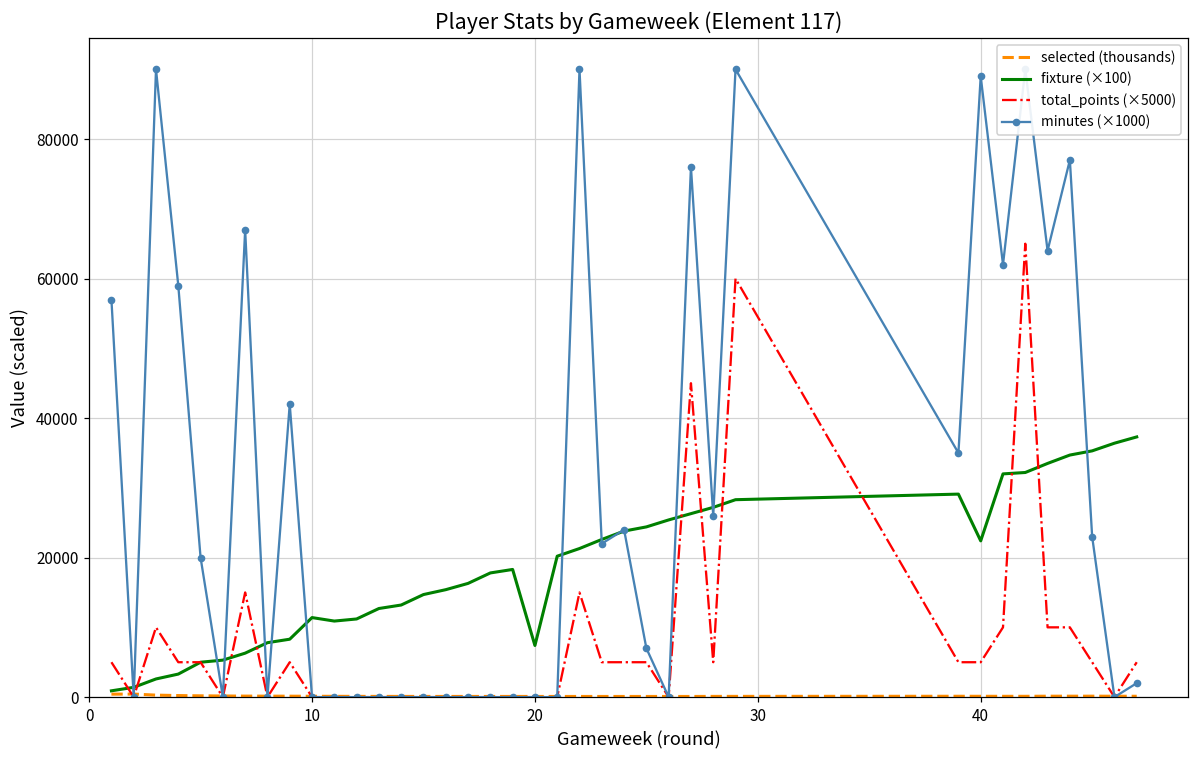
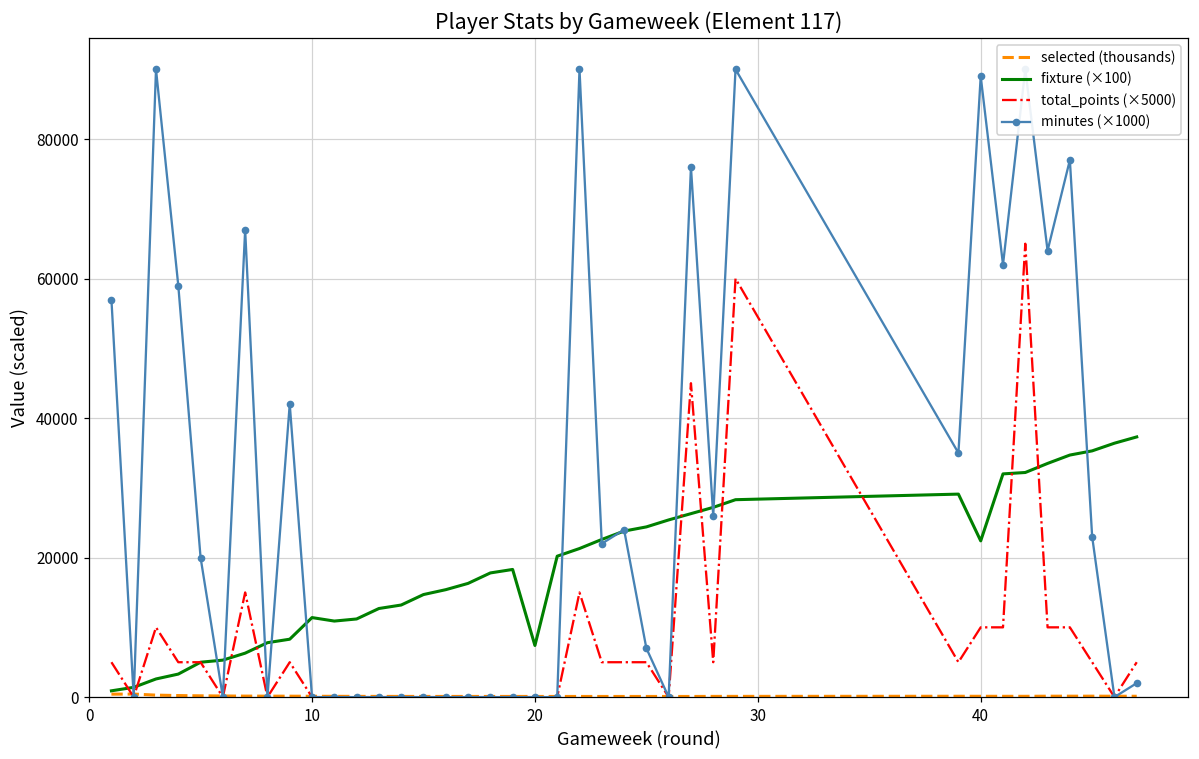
  {
    "selected (thousands)": {
      "40": 0
    },
    "fixture (×100)": {
      "10": 11000,
      "20": 7000,
      "40": 22000
    },
    "total_points (×5000)": {
-     "40": 5000
+     "40": 10000
    },
    "minutes (×1000)": {
      "40": 89000
    }
  }
